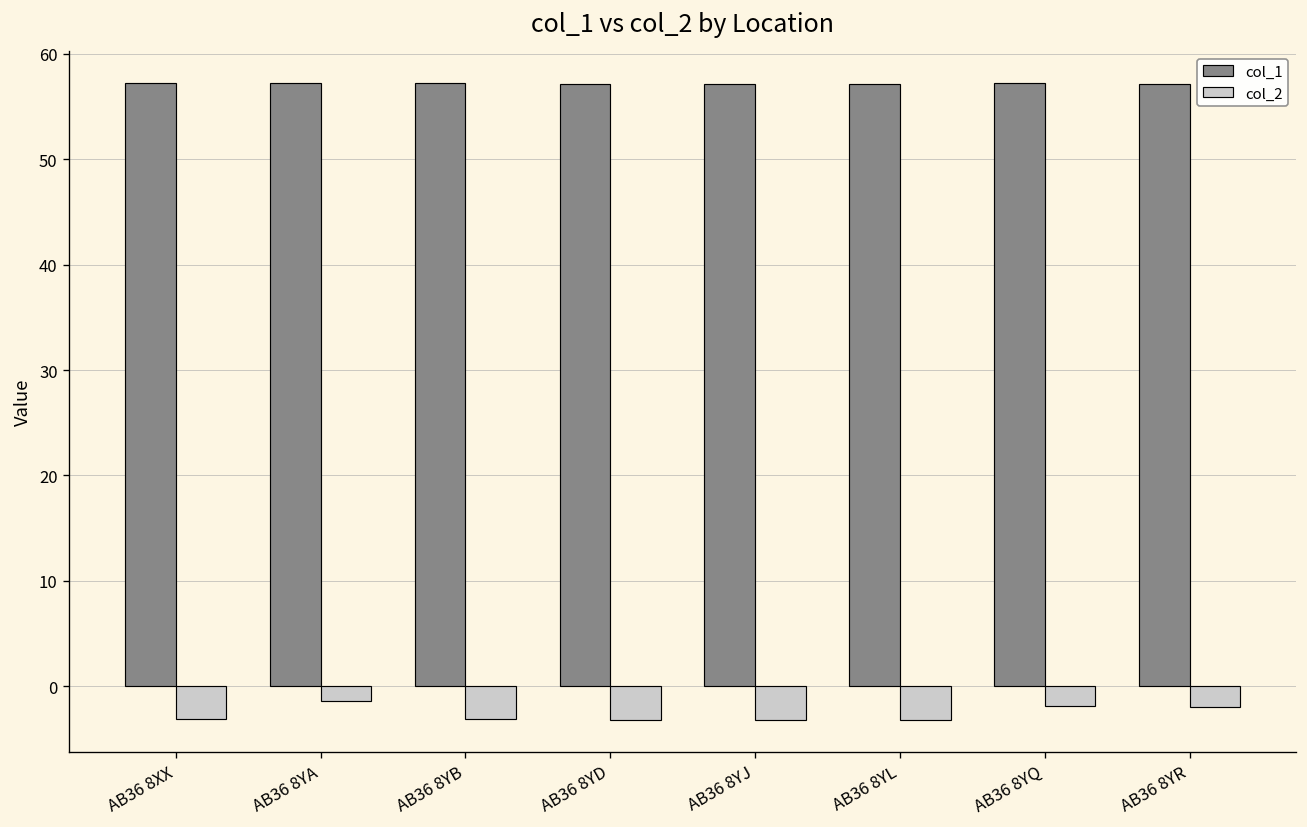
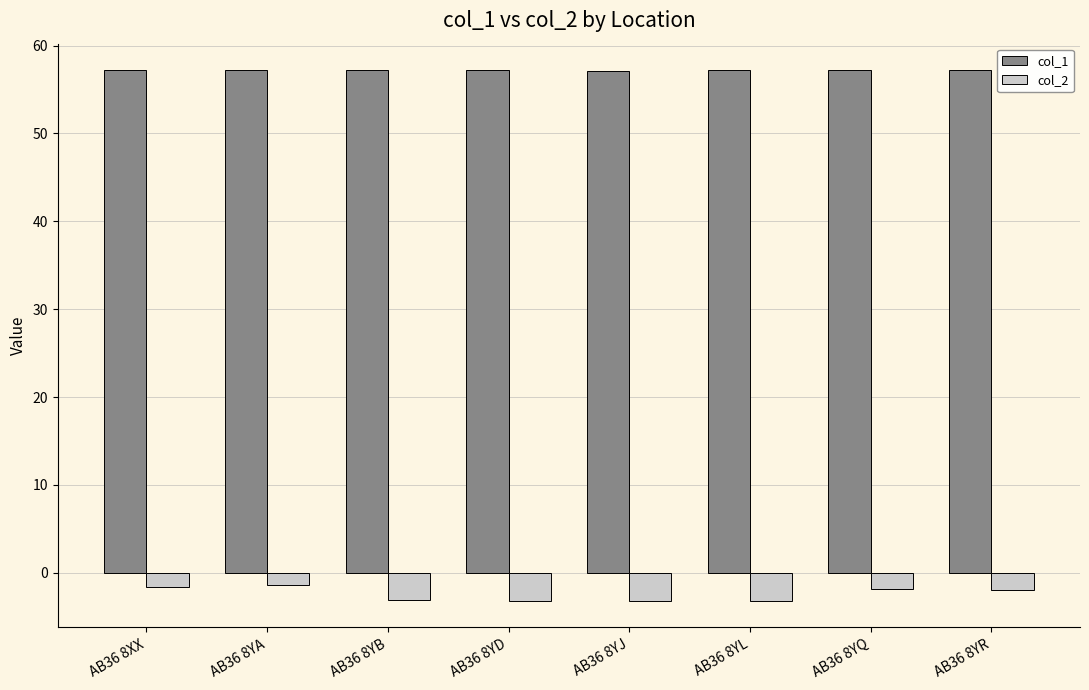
  {
    "col_1": {
      "AB36 8XX": 57,
      "AB36 8YA": 57,
      "AB36 8YB": 57,
      "AB36 8YD": 57,
      "AB36 8YJ": 57,
      "AB36 8YL": 57,
      "AB36 8YQ": 57,
      "AB36 8YR": 57
    },
    "col_2": {
-     "AB36 8XX": -3,
+     "AB36 8XX": -2,
      "AB36 8YA": -1,
      "AB36 8YB": -3,
      "AB36 8YD": -3,
      "AB36 8YJ": -3,
      "AB36 8YL": -3,
      "AB36 8YQ": -2,
      "AB36 8YR": -2
    }
  }
